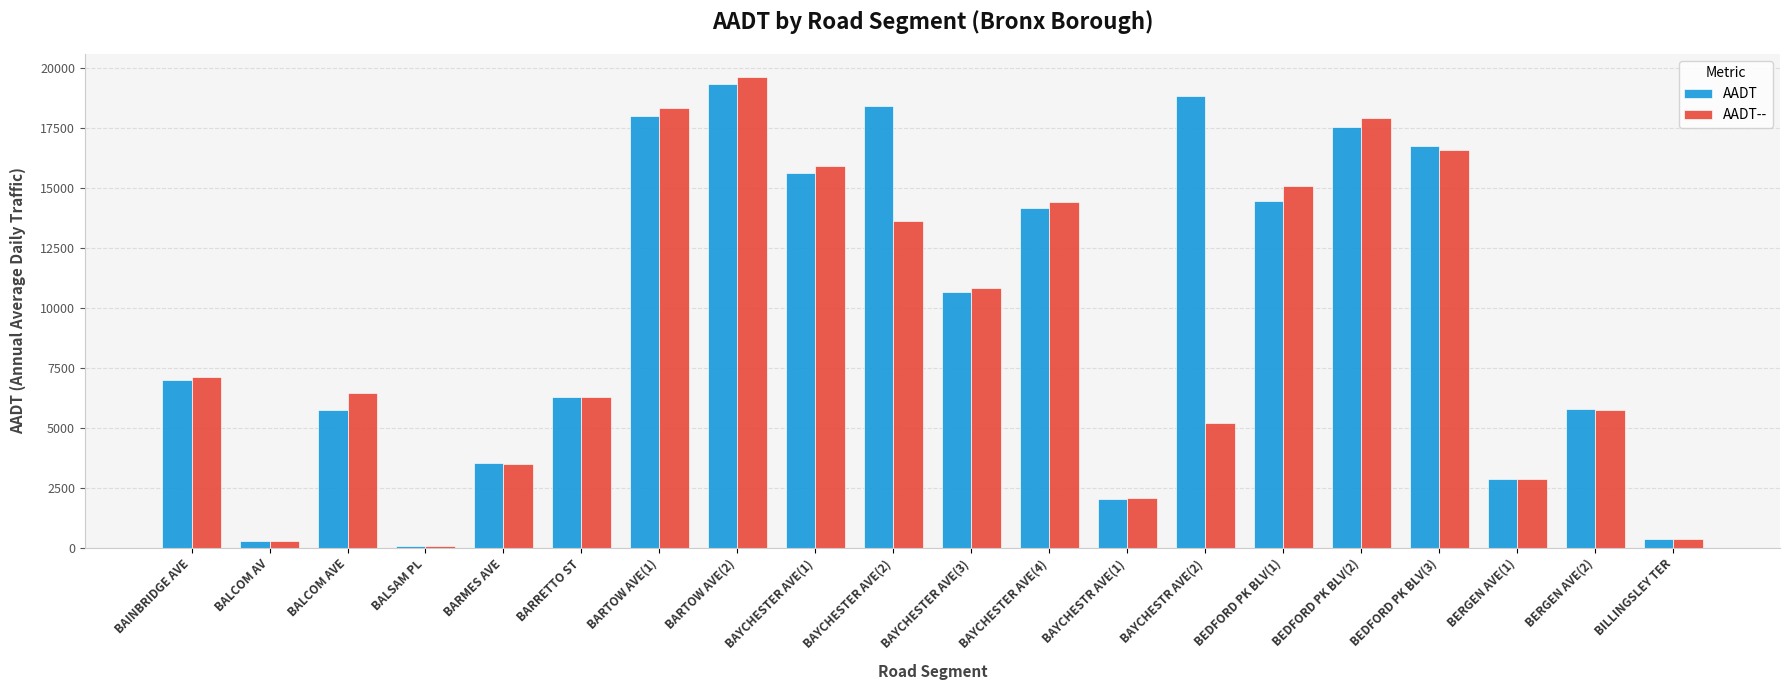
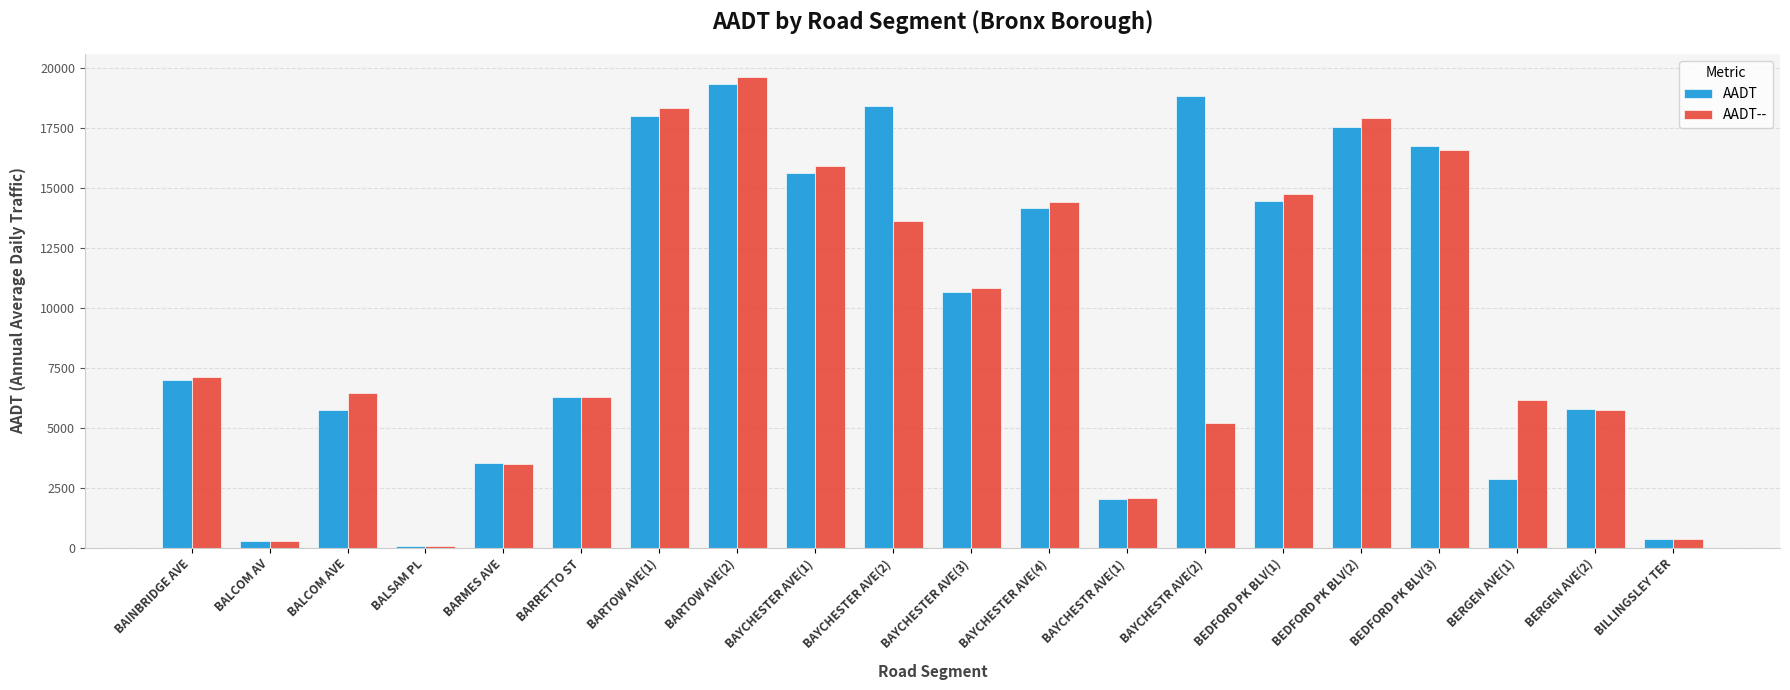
  {
    "AADT": {
      "BAINBRIDGE AVE": 7000,
      "BALCOM AV": 300,
      "BALCOM AVE": 5800,
      "BARMES AVE": 3500,
      "BARRETTO ST": 6300,
      "BARTOW AVE(1)": 18000,
      "BARTOW AVE(2)": 19300,
      "BAYCHESTER AVE(1)": 15600,
      "BAYCHESTER AVE(2)": 18400,
      "BAYCHESTER AVE(3)": 10700,
      "BAYCHESTER AVE(4)": 14200,
      "BAYCHESTR AVE(1)": 2000,
      "BAYCHESTR AVE(2)": 18800,
      "BEDFORD PK BLV(1)": 14400,
      "BEDFORD PK BLV(2)": 17600,
      "BEDFORD PK BLV(3)": 16700,
      "BERGEN AVE(1)": 2900,
      "BERGEN AVE(2)": 5800,
      "BILLINGSLEY TER": 400
    },
    "AADT--": {
      "BAINBRIDGE AVE": 7100,
      "BALCOM AV": 300,
      "BALCOM AVE": 6400,
      "BARMES AVE": 3500,
      "BARRETTO ST": 6300,
      "BARTOW AVE(1)": 18300,
      "BARTOW AVE(2)": 19600,
      "BAYCHESTER AVE(1)": 15900,
      "BAYCHESTER AVE(2)": 13600,
      "BAYCHESTER AVE(3)": 10800,
      "BAYCHESTER AVE(4)": 14400,
      "BAYCHESTR AVE(1)": 2100,
      "BAYCHESTR AVE(2)": 5200,
-     "BEDFORD PK BLV(1)": 15100,
+     "BEDFORD PK BLV(1)": 14700,
      "BEDFORD PK BLV(2)": 17900,
      "BEDFORD PK BLV(3)": 16600,
-     "BERGEN AVE(1)": 2900,
+     "BERGEN AVE(1)": 6200,
      "BERGEN AVE(2)": 5700,
      "BILLINGSLEY TER": 400
    }
  }
